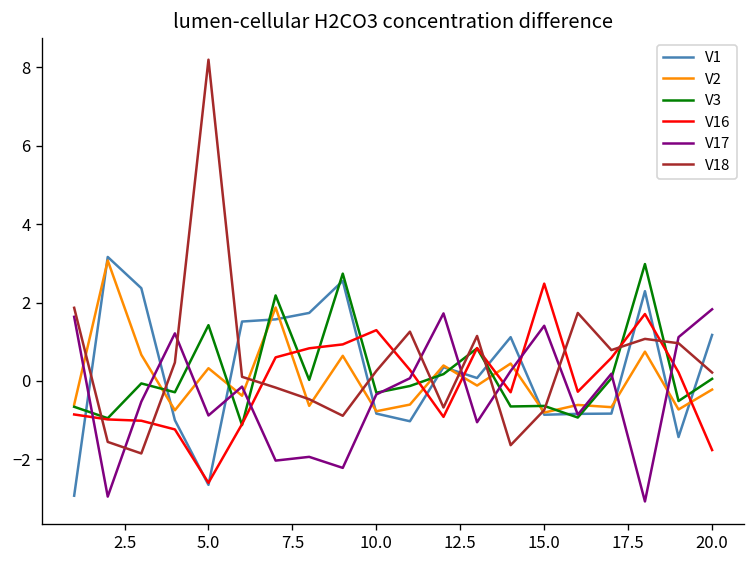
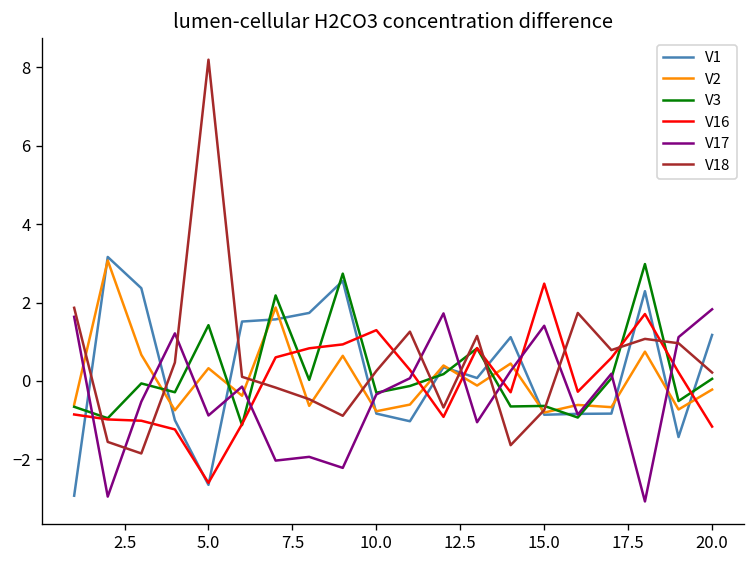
  {
    "V1": {
      "20.0": 1.2
    },
    "V2": {
      "5.0": 0.3,
      "20.0": -0.2
    },
    "V3": {
      "5.0": 1.4,
      "15.0": -0.6,
      "20.0": 0.1
    },
    "V16": {
      "10.0": 1.3,
      "15.0": 2.5,
-     "20.0": -1.8
+     "20.0": -1.2
    },
    "V17": {
      "5.0": -0.9,
      "15.0": 1.4,
      "20.0": 1.8
    },
    "V18": {
      "5.0": 8.2,
      "10.0": 0.3,
      "20.0": 0.2
    }
  }
